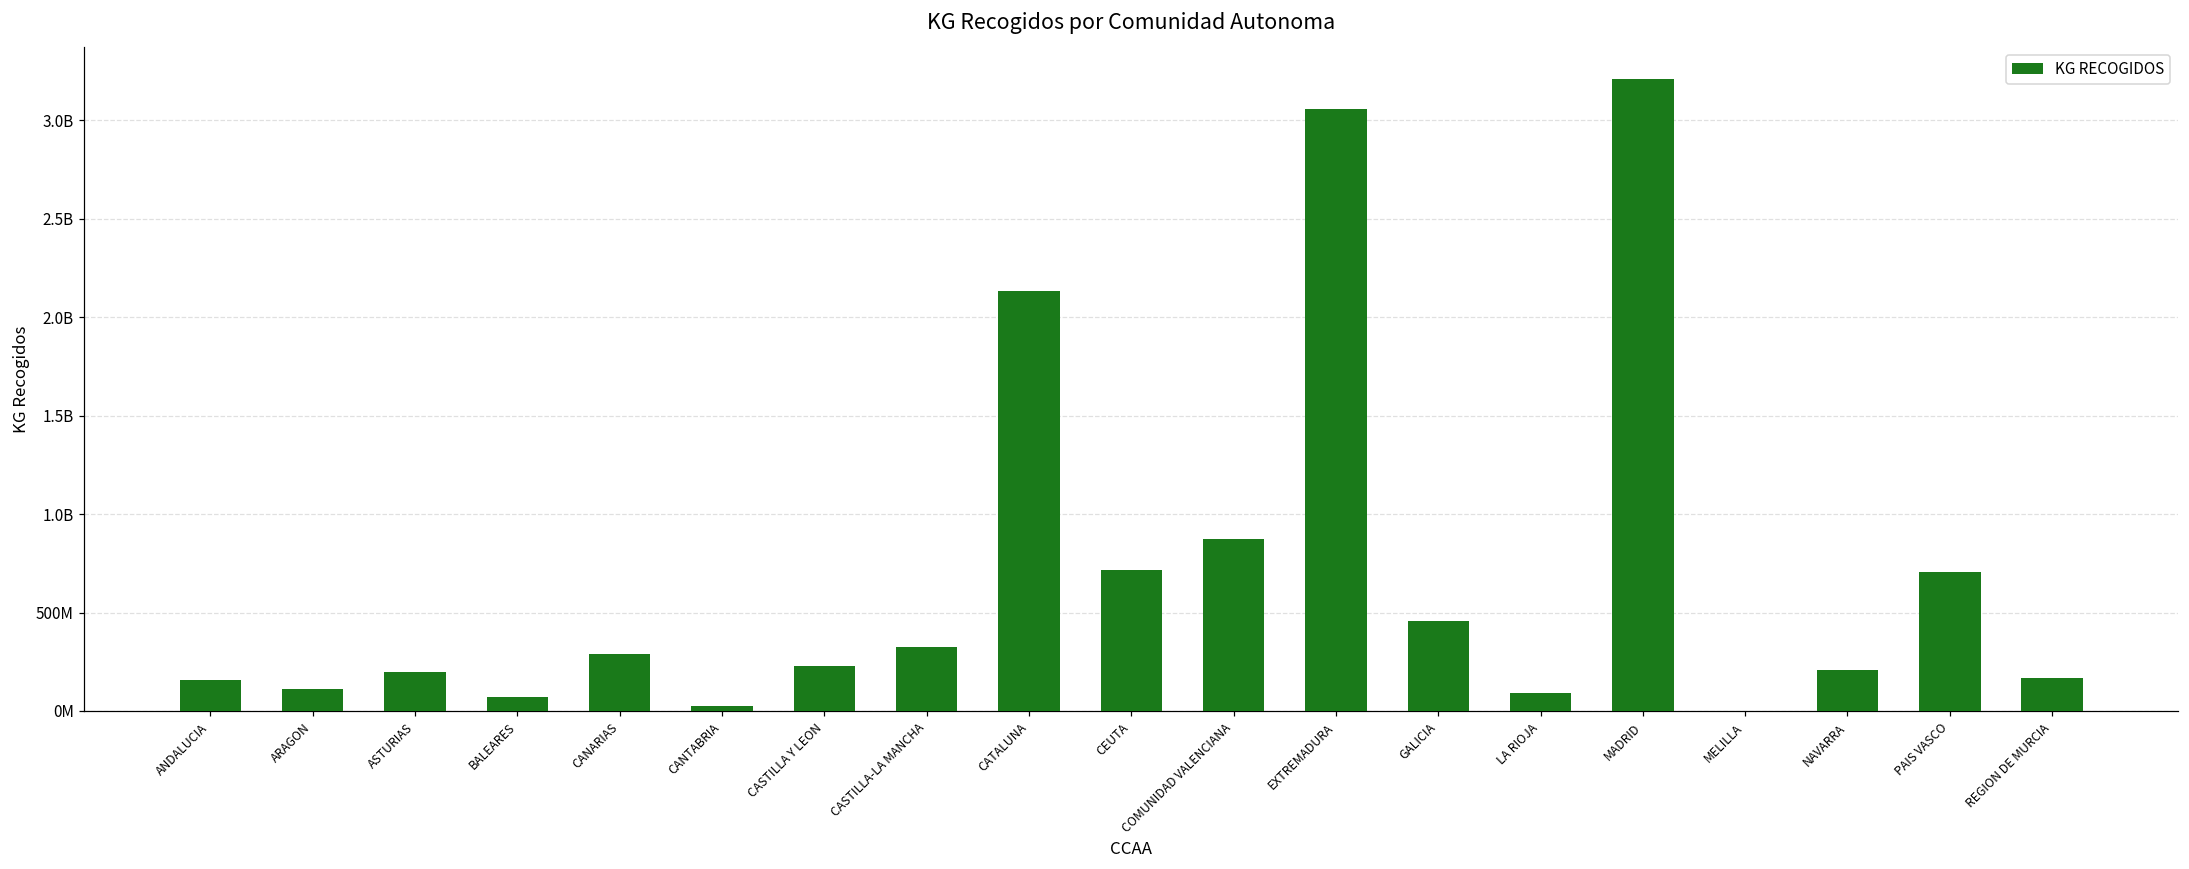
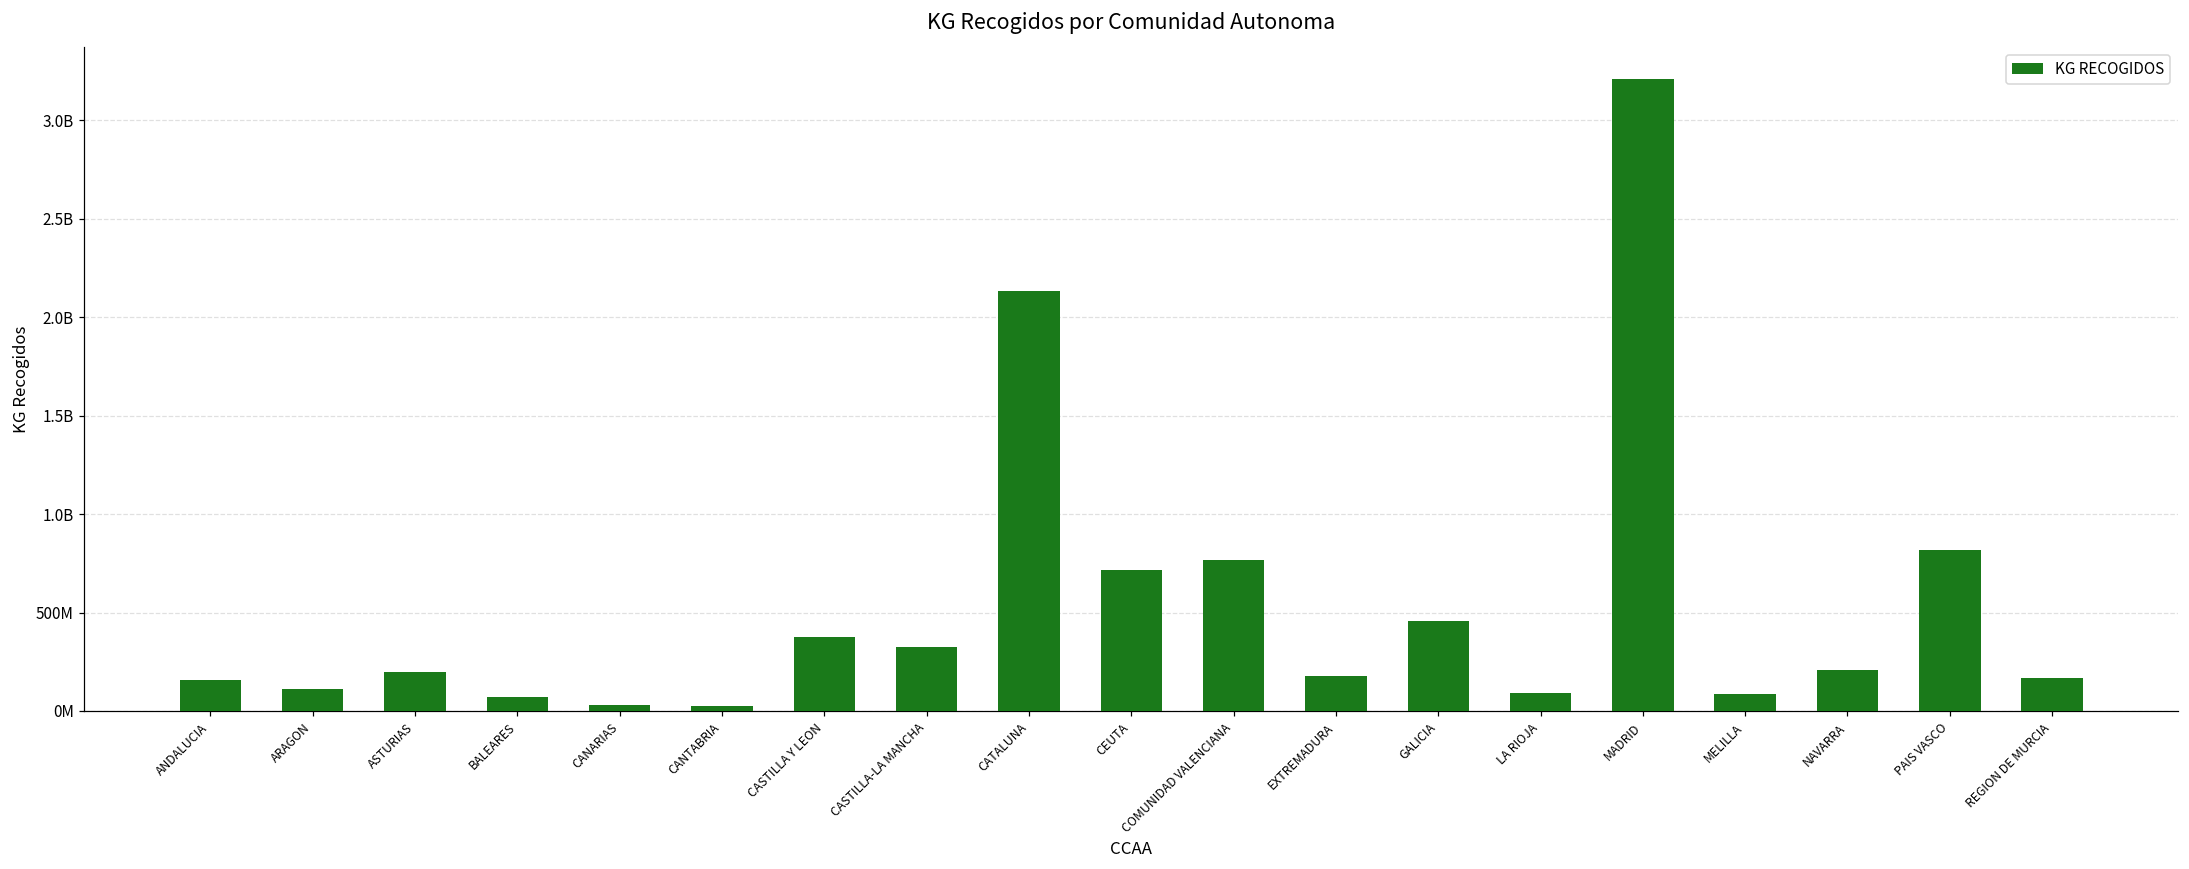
  {
    "ANDALUCIA": 160000000,
    "ARAGON": 110000000,
    "ASTURIAS": 200000000,
    "BALEARES": 70000000,
-   "CANARIAS": 290000000,
+   "CANARIAS": 30000000,
    "CANTABRIA": 30000000,
-   "CASTILLA Y LEON": 230000000,
+   "CASTILLA Y LEON": 380000000,
    "CASTILLA-LA MANCHA": 320000000,
    "CATALUNA": 2140000000,
    "CEUTA": 710000000,
-   "COMUNIDAD VALENCIANA": 880000000,
-   "EXTREMADURA": 3060000000,
+   "COMUNIDAD VALENCIANA": 770000000,
+   "EXTREMADURA": 180000000,
    "GALICIA": 460000000,
    "LA RIOJA": 90000000,
    "MADRID": 3210000000,
-   "MELILLA": 0,
+   "MELILLA": 90000000,
    "NAVARRA": 210000000,
-   "PAIS VASCO": 710000000,
+   "PAIS VASCO": 820000000,
    "REGION DE MURCIA": 170000000
  }
